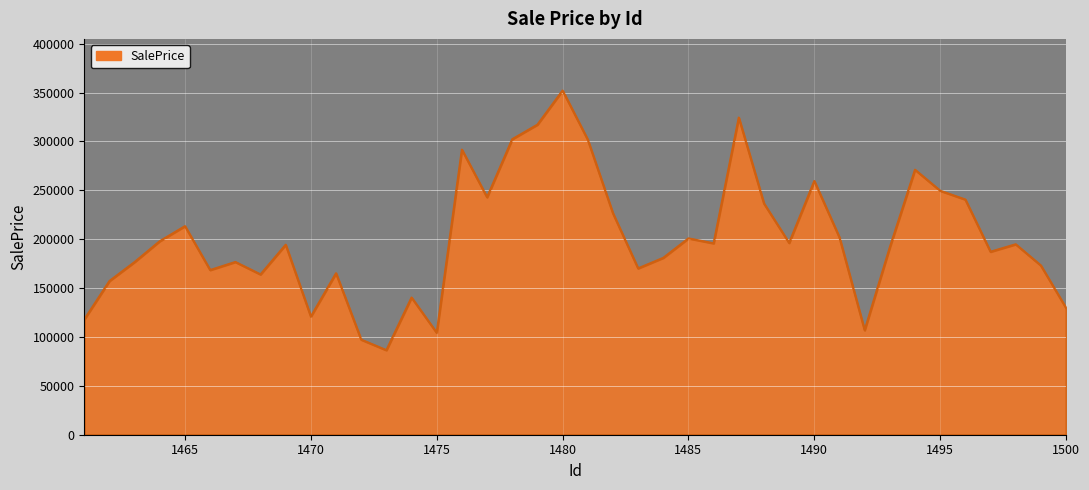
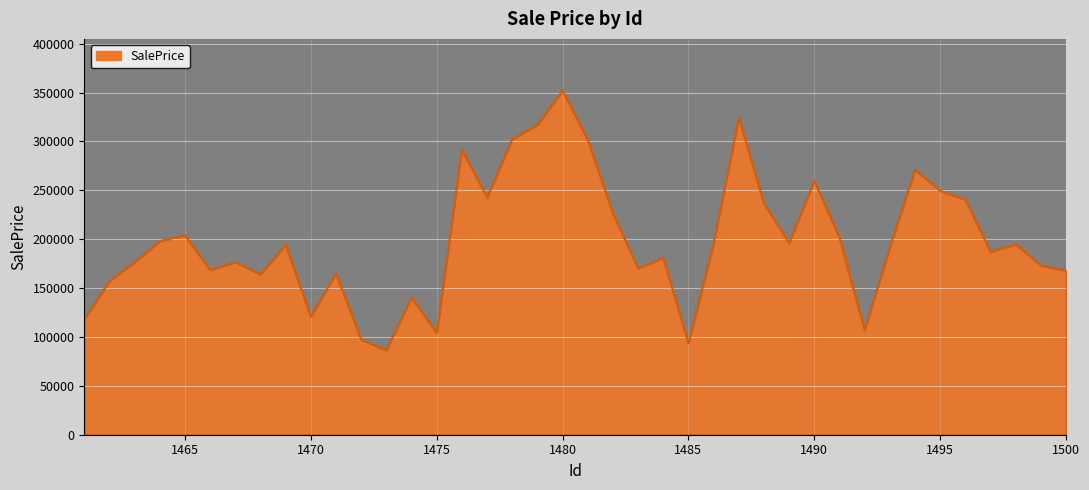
  {
-   "1465": 210000,
+   "1465": 200000,
    "1470": 120000,
    "1475": 100000,
    "1480": 350000,
-   "1485": 200000,
+   "1485": 90000,
    "1490": 260000,
    "1495": 250000,
-   "1500": 130000
+   "1500": 170000
  }
